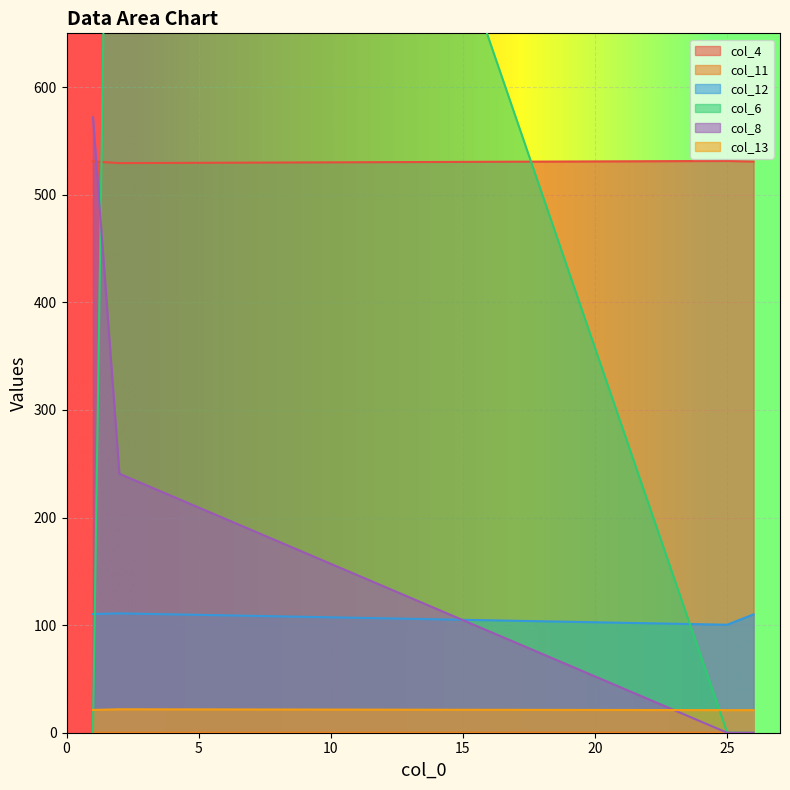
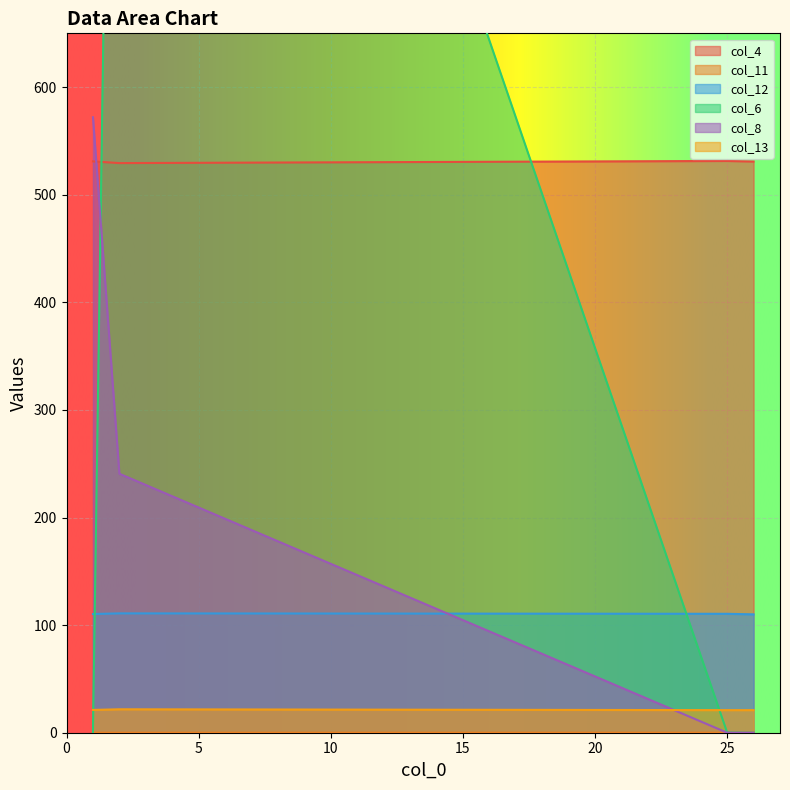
  {
    "col_12": {
-     "25": 100
+     "25": 111
    }
  }
